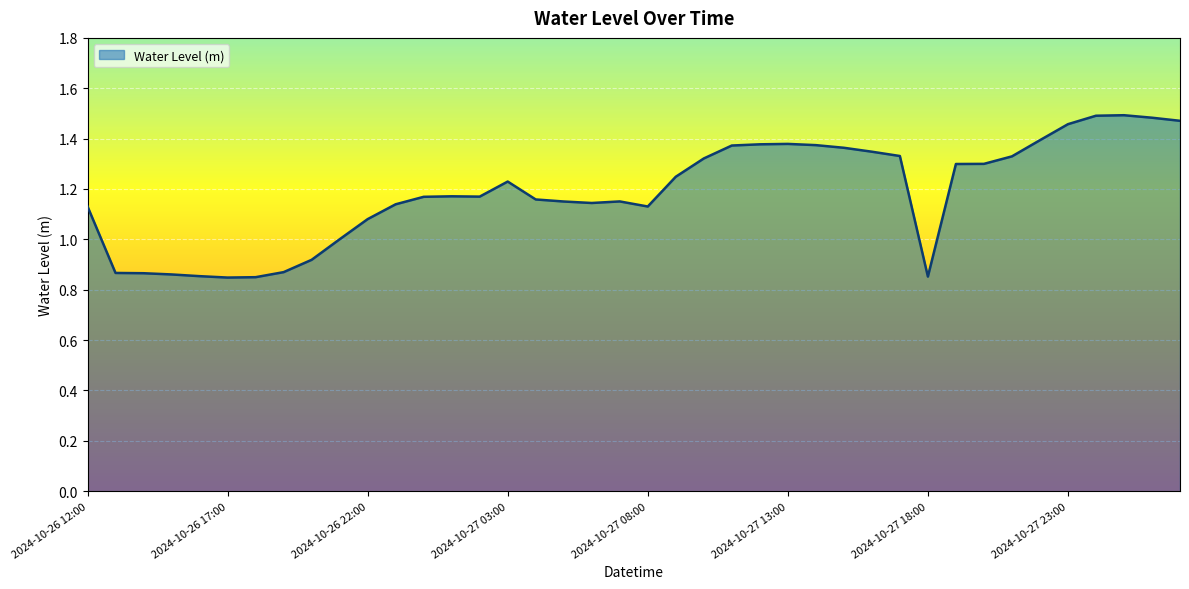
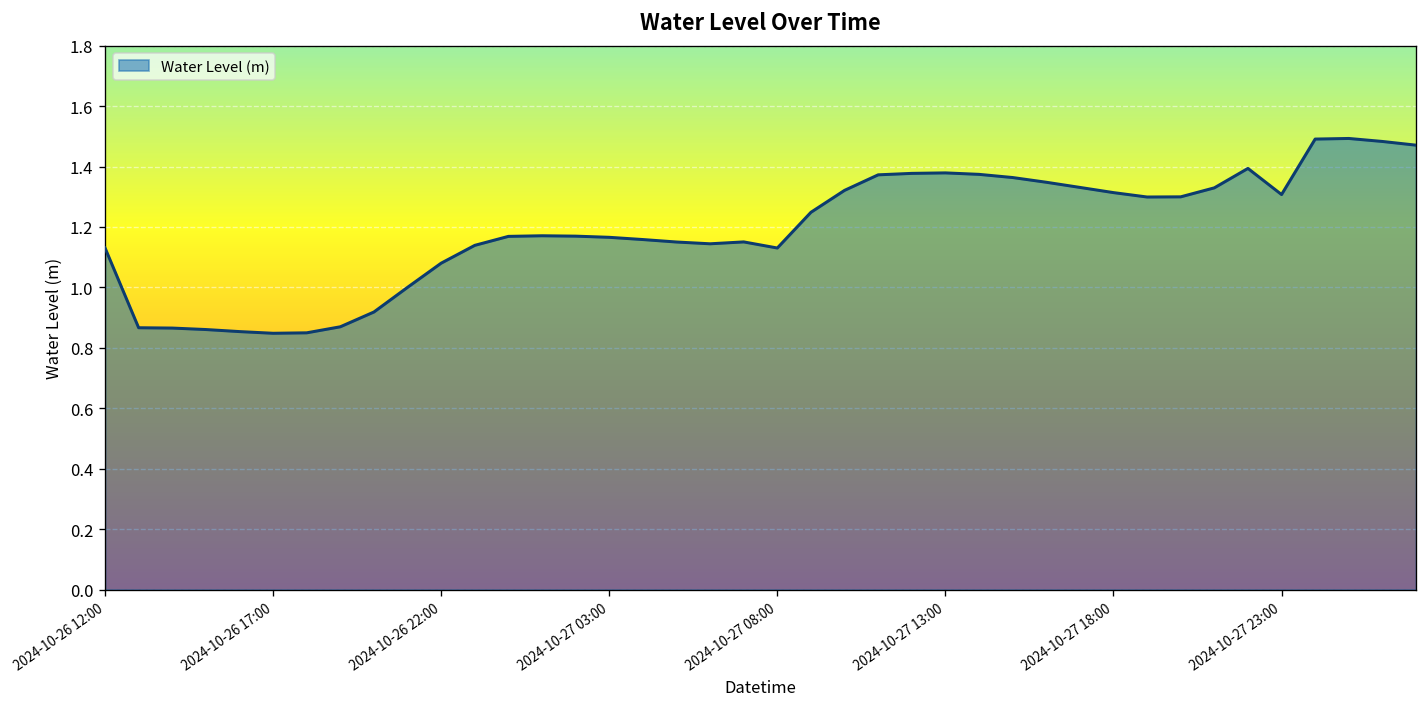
  {
    "2024-10-26 12:00": 1.13,
    "2024-10-26 17:00": 0.85,
    "2024-10-26 22:00": 1.08,
-   "2024-10-27 03:00": 1.23,
+   "2024-10-27 03:00": 1.17,
    "2024-10-27 08:00": 1.13,
    "2024-10-27 13:00": 1.38,
-   "2024-10-27 18:00": 0.85,
-   "2024-10-27 23:00": 1.46
+   "2024-10-27 18:00": 1.31,
+   "2024-10-27 23:00": 1.31
  }
